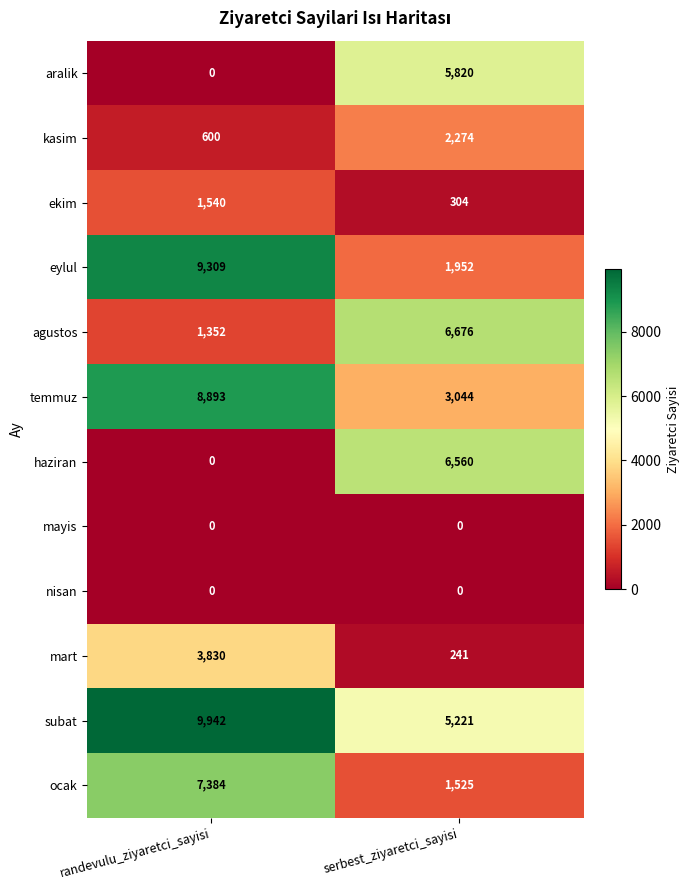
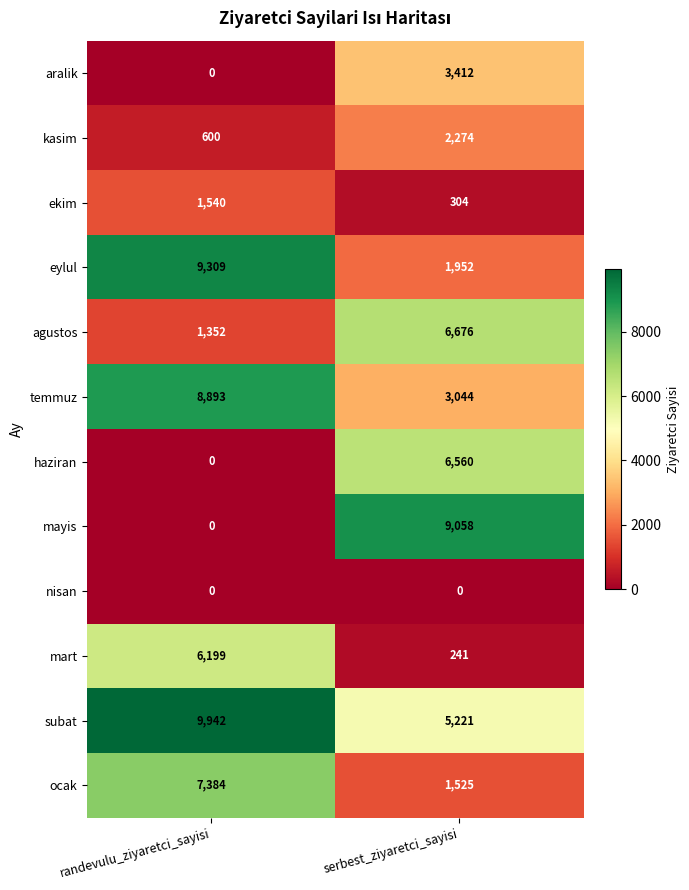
  {
    "aralik": {
      "randevulu_ziyaretci_sayisi": "0",
-     "serbest_ziyaretci_sayisi": "5,820"
+     "serbest_ziyaretci_sayisi": "3,412"
    },
    "kasim": {
      "randevulu_ziyaretci_sayisi": "600",
      "serbest_ziyaretci_sayisi": "2,274"
    },
    "ekim": {
      "randevulu_ziyaretci_sayisi": "1,540",
      "serbest_ziyaretci_sayisi": "304"
    },
    "eylul": {
      "randevulu_ziyaretci_sayisi": "9,309",
      "serbest_ziyaretci_sayisi": "1,952"
    },
    "agustos": {
      "randevulu_ziyaretci_sayisi": "1,352",
      "serbest_ziyaretci_sayisi": "6,676"
    },
    "temmuz": {
      "randevulu_ziyaretci_sayisi": "8,893",
      "serbest_ziyaretci_sayisi": "3,044"
    },
    "haziran": {
      "randevulu_ziyaretci_sayisi": "0",
      "serbest_ziyaretci_sayisi": "6,560"
    },
    "mayis": {
      "randevulu_ziyaretci_sayisi": "0",
-     "serbest_ziyaretci_sayisi": "0"
+     "serbest_ziyaretci_sayisi": "9,058"
    },
    "nisan": {
      "randevulu_ziyaretci_sayisi": "0",
      "serbest_ziyaretci_sayisi": "0"
    },
    "mart": {
-     "randevulu_ziyaretci_sayisi": "3,830",
+     "randevulu_ziyaretci_sayisi": "6,199",
      "serbest_ziyaretci_sayisi": "241"
    },
    "subat": {
      "randevulu_ziyaretci_sayisi": "9,942",
      "serbest_ziyaretci_sayisi": "5,221"
    },
    "ocak": {
      "randevulu_ziyaretci_sayisi": "7,384",
      "serbest_ziyaretci_sayisi": "1,525"
    }
  }
